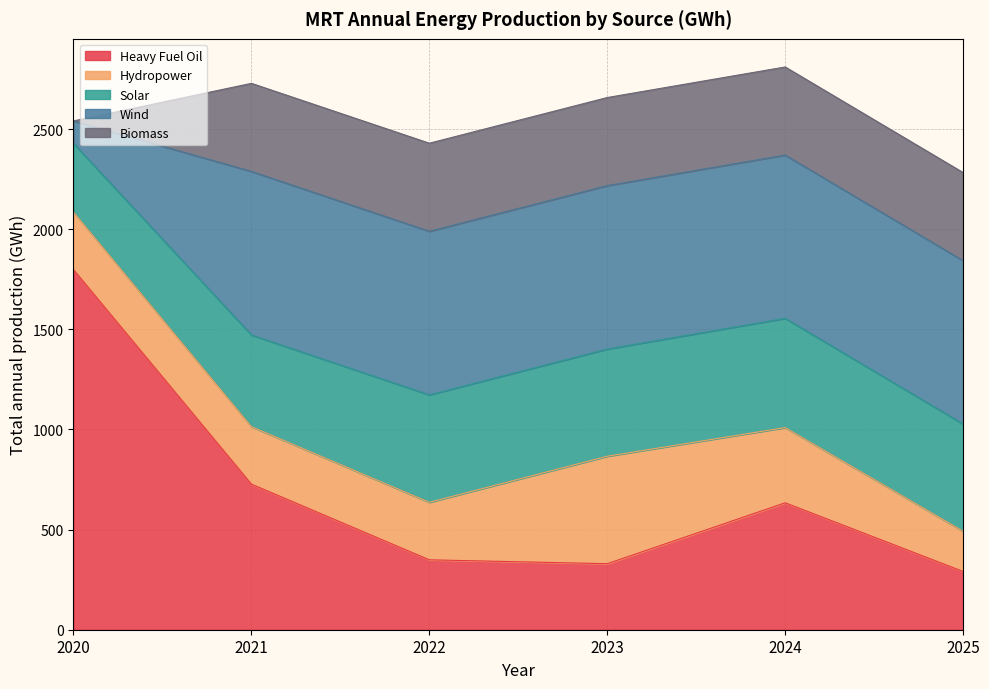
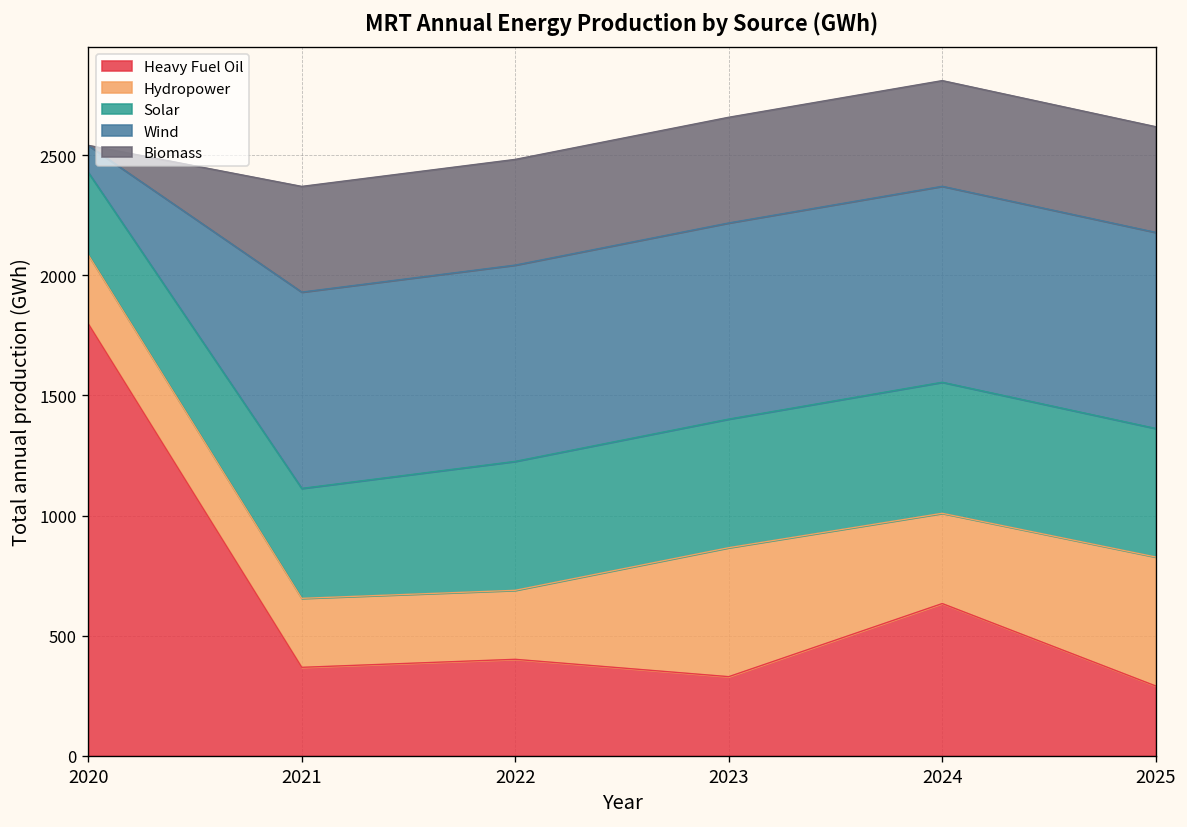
  {
    "Heavy Fuel Oil": {
      "2020": 1800,
-     "2021": 730,
-     "2022": 350,
+     "2021": 370,
+     "2022": 400,
      "2023": 330,
      "2024": 630,
      "2025": 290
    },
    "Hydropower": {
      "2020": 290,
      "2021": 290,
      "2022": 290,
      "2023": 540,
      "2024": 380,
-     "2025": 200
+     "2025": 540
    }
  }
